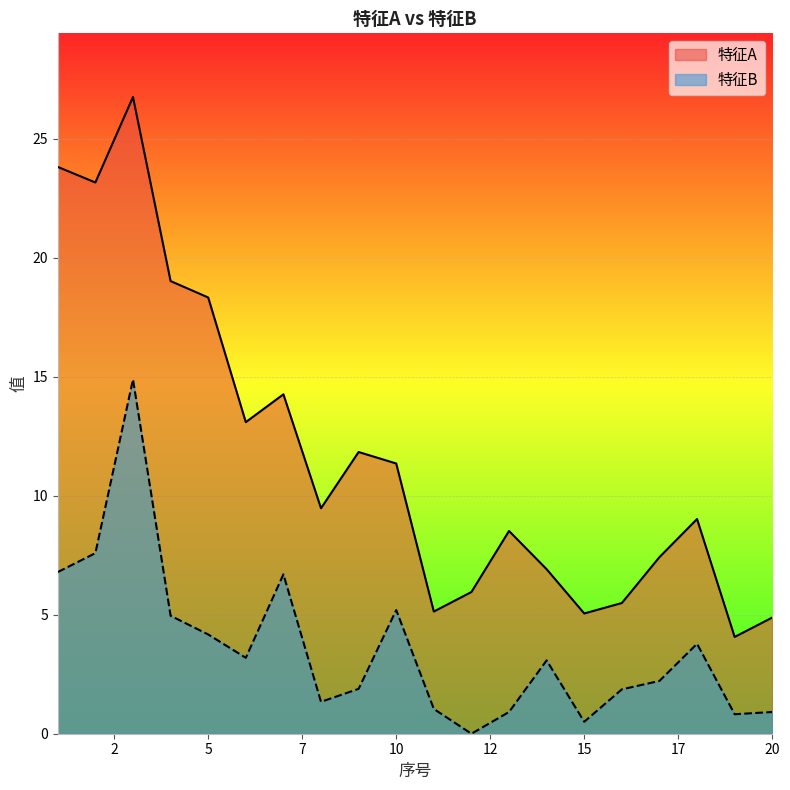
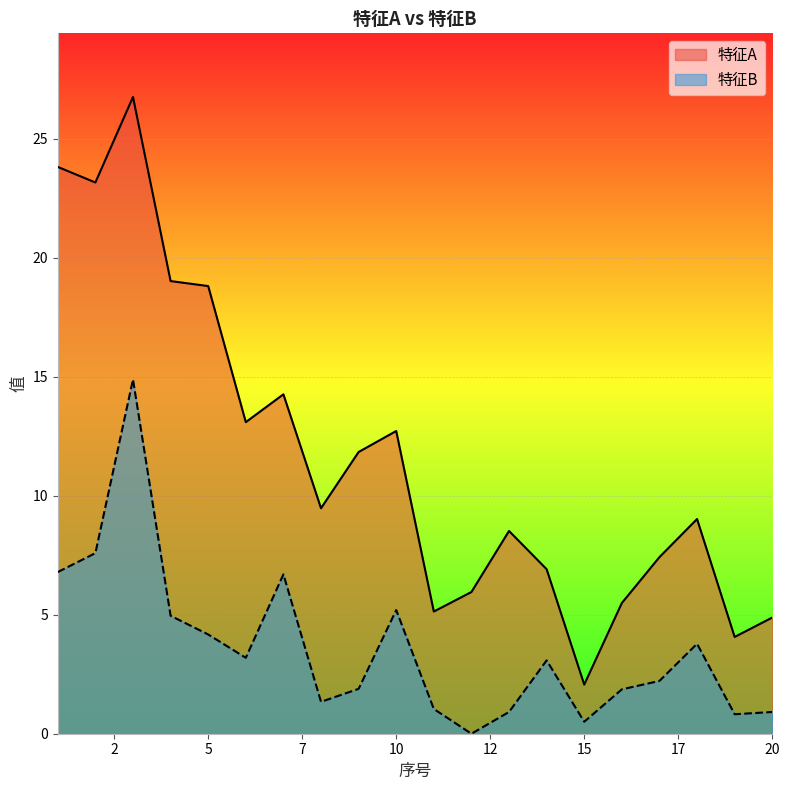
  {
    "特征A": {
-     "5": 18.3,
-     "10": 11.4,
-     "15": 5.1,
+     "5": 18.8,
+     "10": 12.7,
+     "15": 2.1,
      "20": 4.9
    },
    "特征B": {
      "5": 4.2,
      "10": 5.2,
      "15": 0.5,
      "20": 0.9
    }
  }
